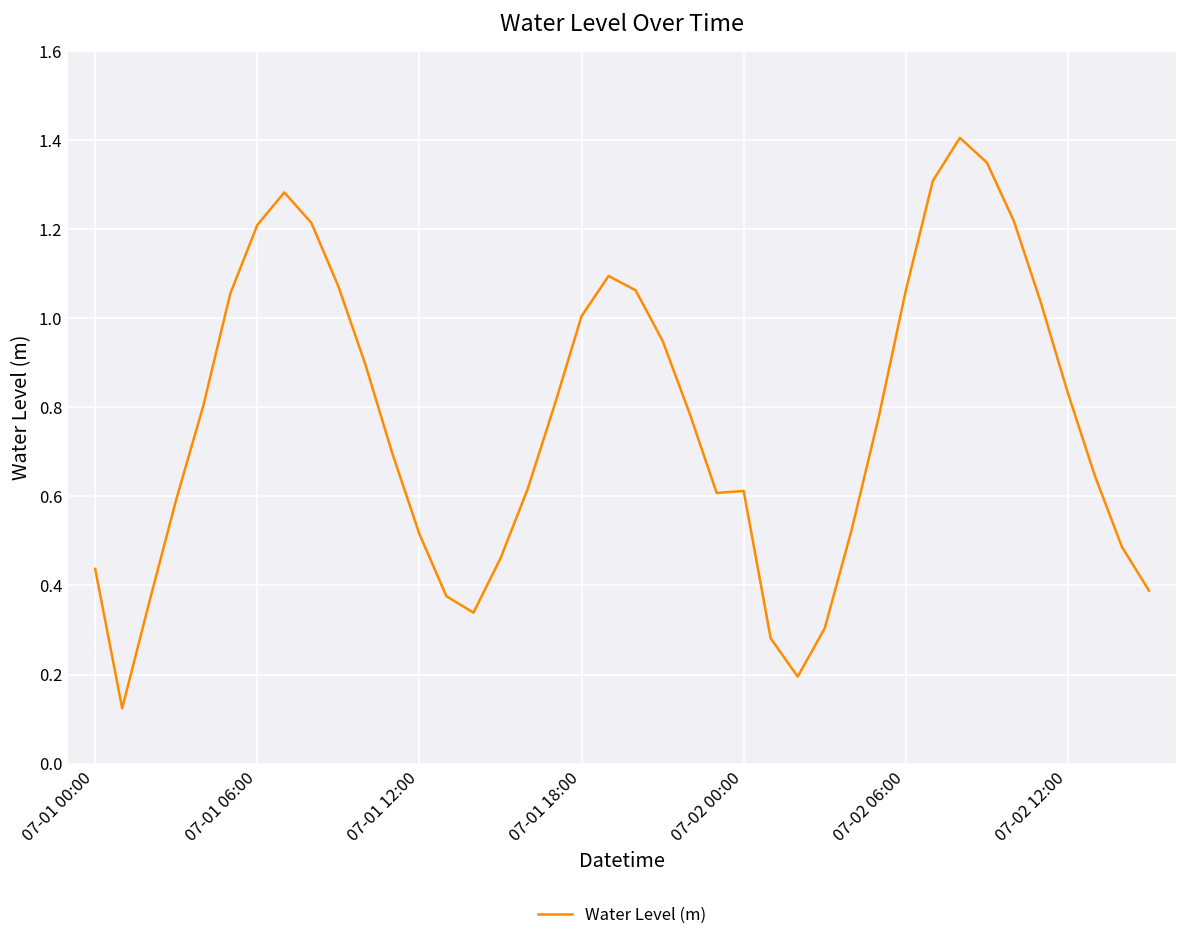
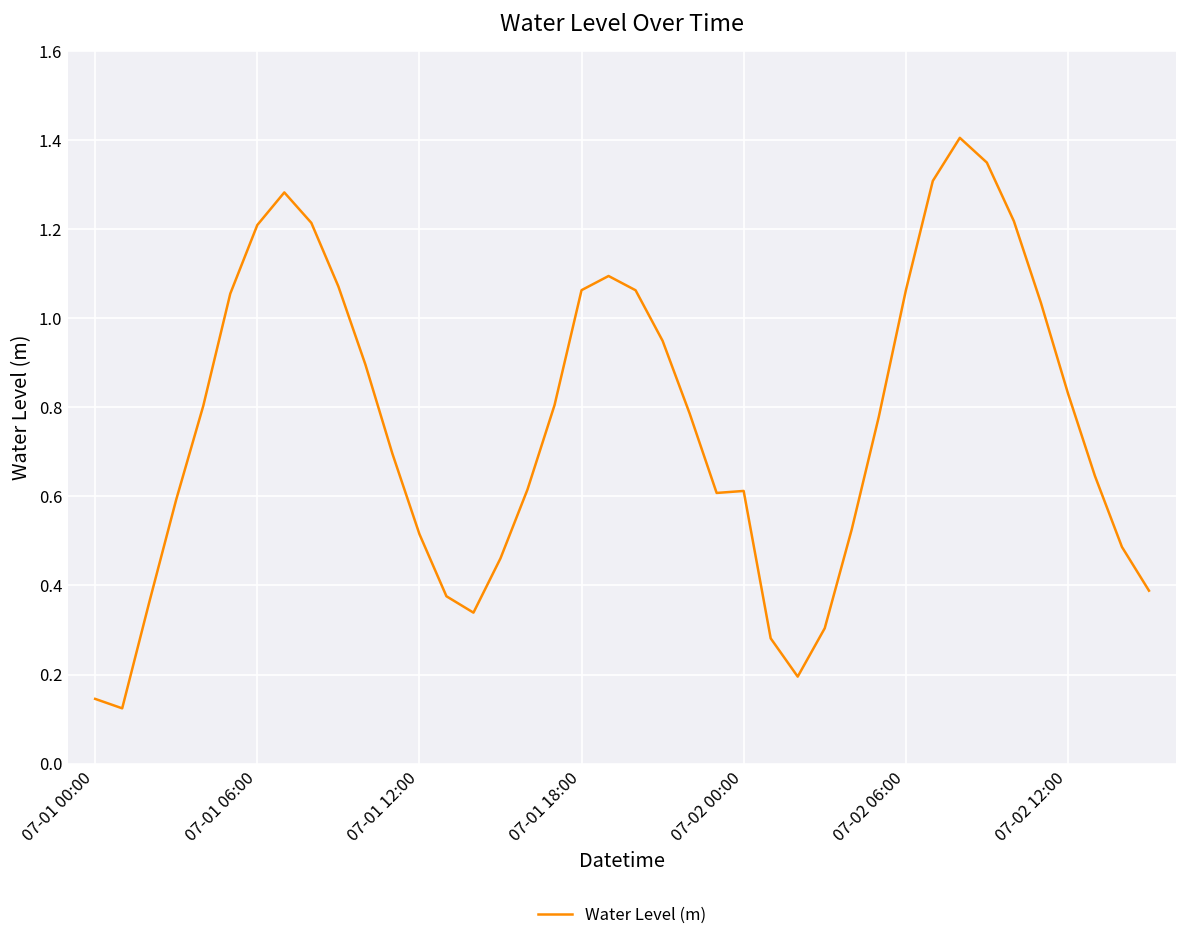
  {
-   "07-01 00:00": 0.44,
+   "07-01 00:00": 0.15,
    "07-01 06:00": 1.21,
    "07-01 12:00": 0.52,
-   "07-01 18:00": 1.00,
+   "07-01 18:00": 1.06,
    "07-02 00:00": 0.61,
    "07-02 06:00": 1.06,
    "07-02 12:00": 0.83
  }
